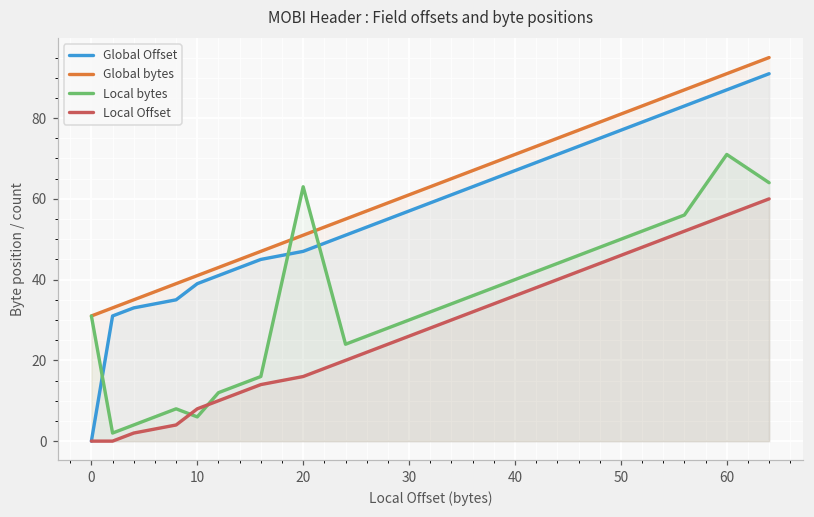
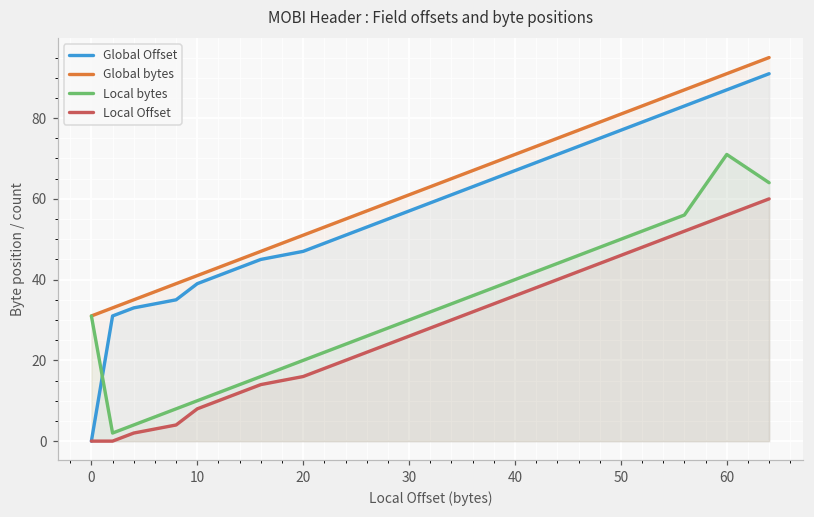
  {
    "Global Offset": {
      "10": 39,
      "20": 47,
      "40": 67,
      "60": 87
    },
    "Local bytes": {
-     "10": 6,
-     "20": 63,
+     "10": 10,
+     "20": 20,
      "40": 40,
      "60": 71
    }
  }
